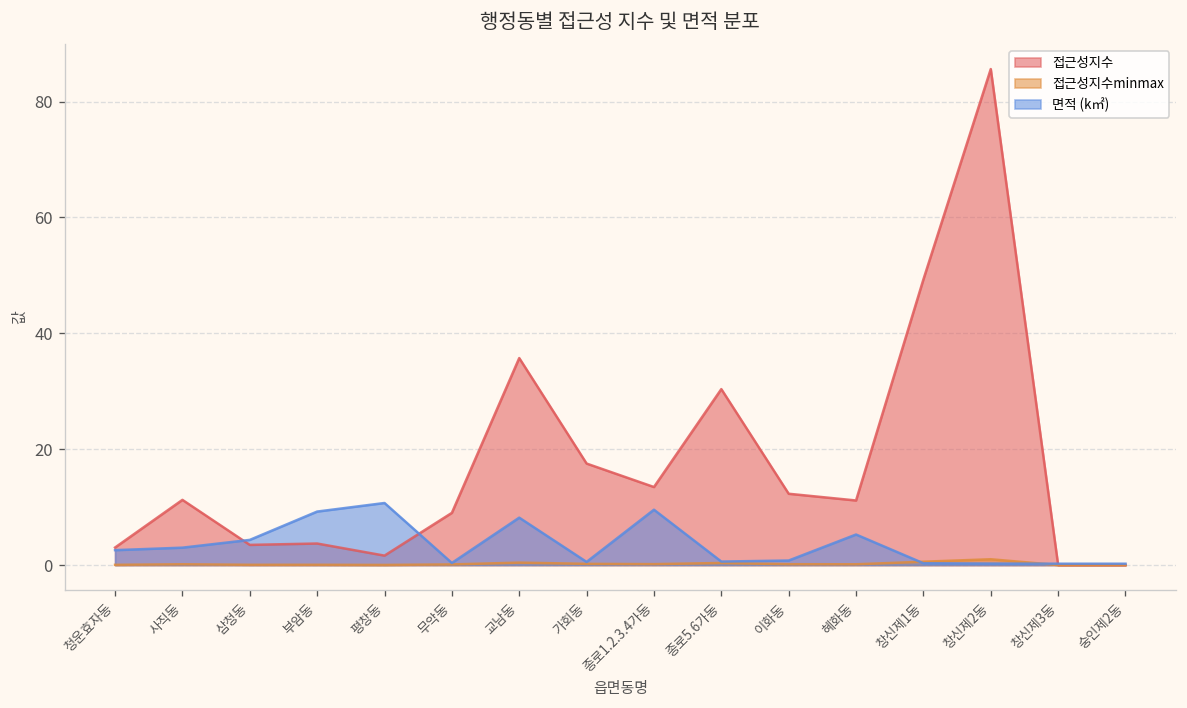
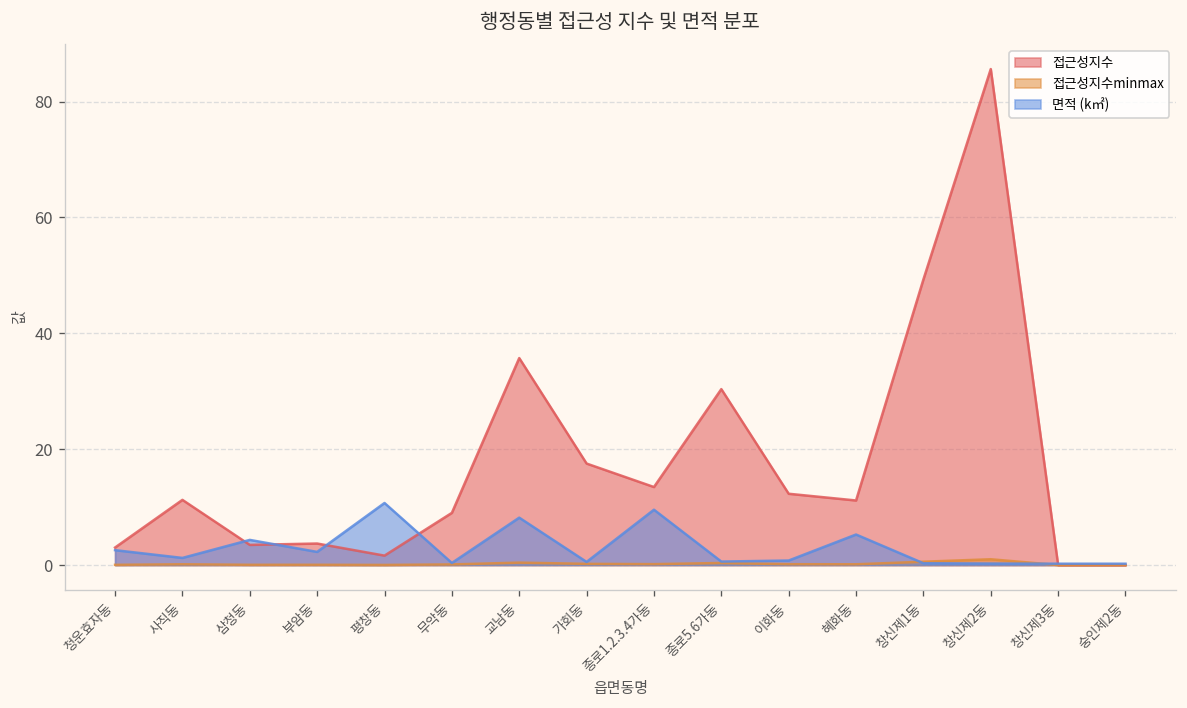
  {
    "면적 (k㎡)": {
-     "사직동": 3,
+     "사직동": 1,
      "삼청동": 4,
-     "부암동": 9,
+     "부암동": 2,
      "평창동": 11,
      "교남동": 8,
      "종로1.2.3.4가동": 10,
      "이화동": 1,
      "혜화동": 5,
      "창신제2동": 0
    }
  }
